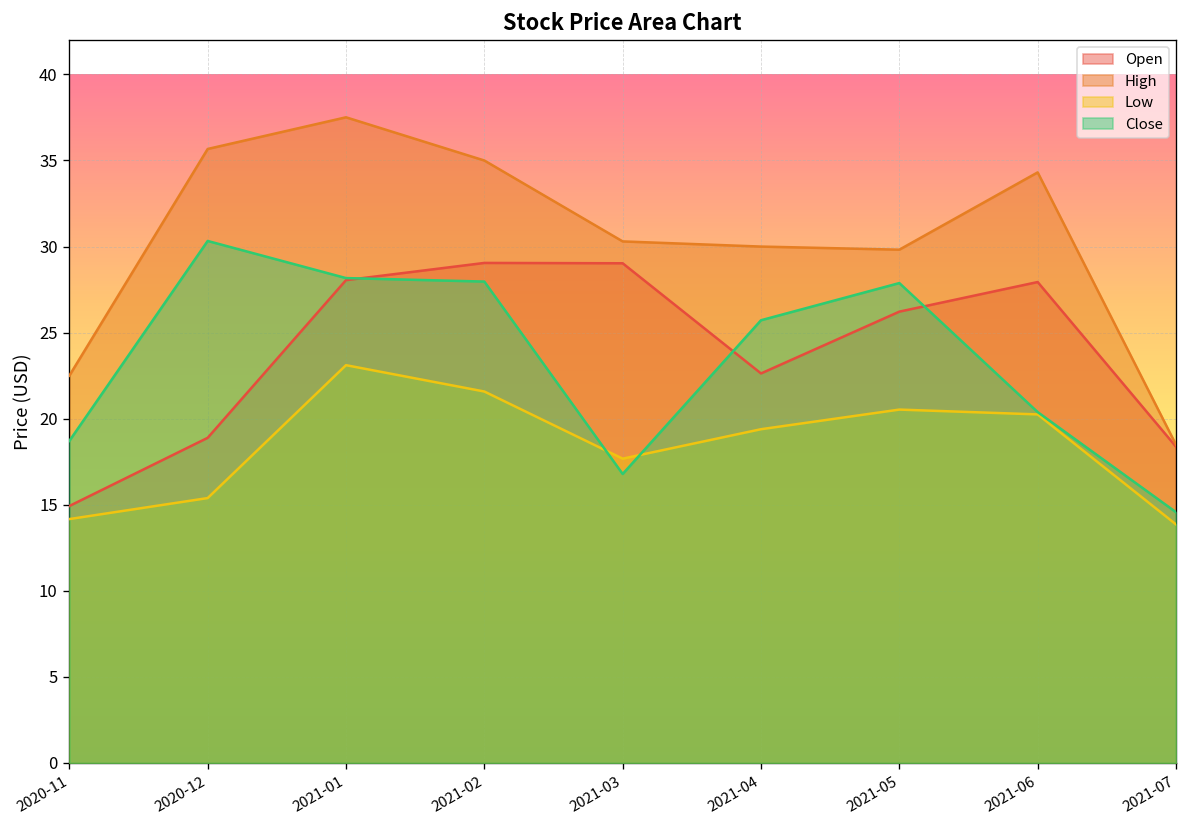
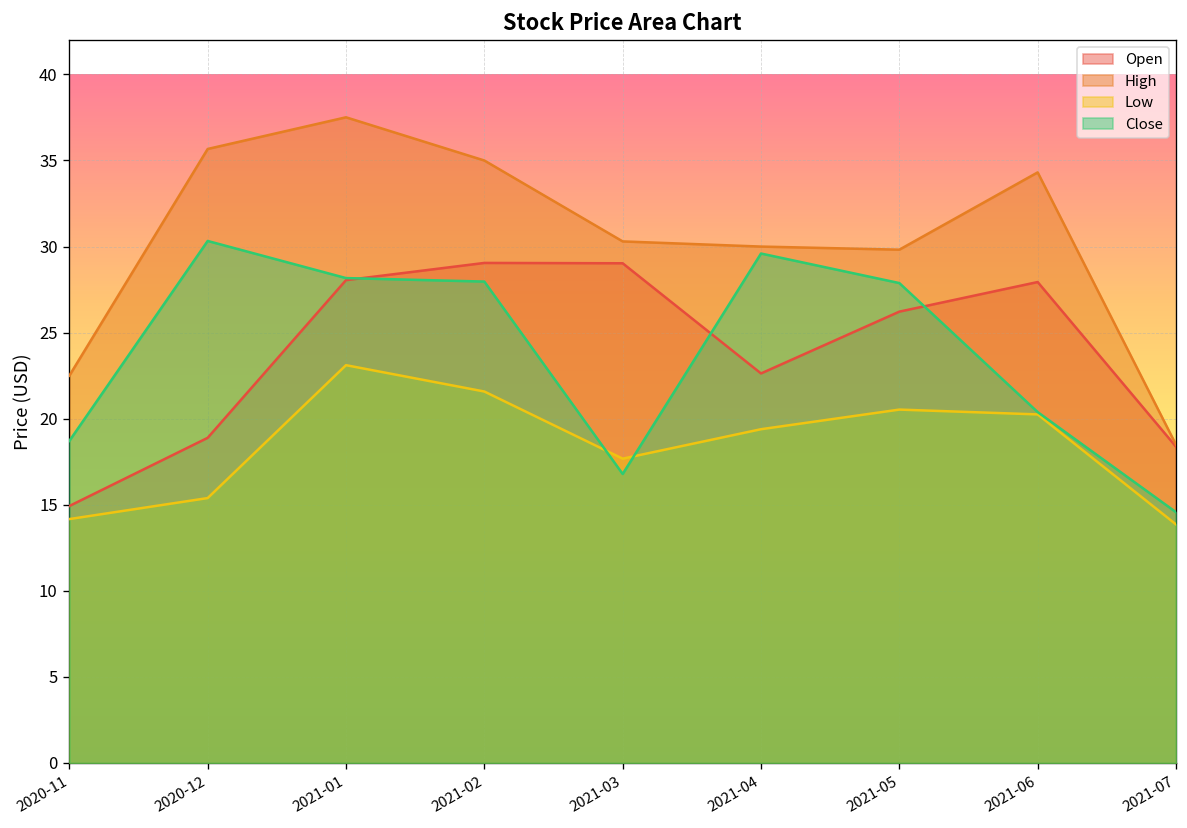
  {
    "Close": {
      "2020-11": 18.7,
      "2020-12": 30.3,
      "2021-02": 28.0,
      "2021-03": 16.8,
-     "2021-04": 25.7,
+     "2021-04": 29.6,
      "2021-05": 27.9,
      "2021-07": 14.6
    }
  }
